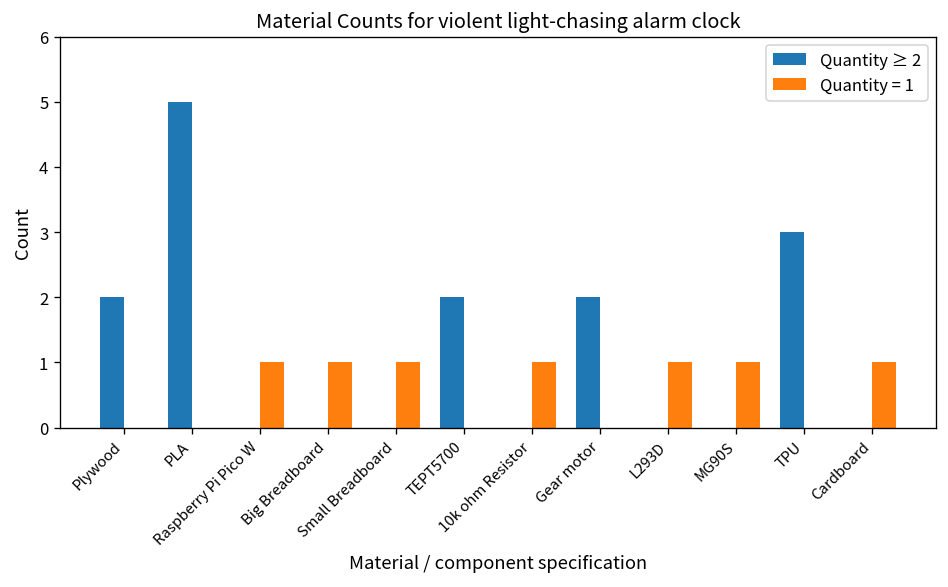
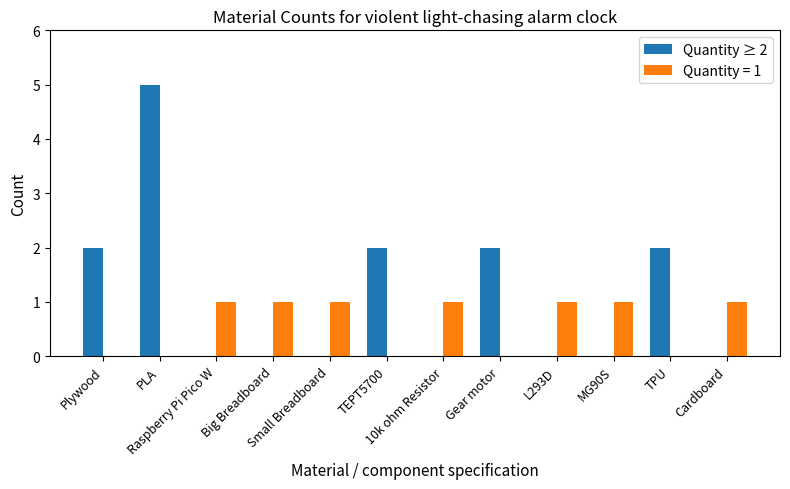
  {
    "Quantity ≥ 2": {
      "Plywood": 2,
      "PLA": 5,
      "Raspberry Pi Pico W": 0,
      "Big Breadboard": 0,
      "Small Breadboard": 0,
      "TEPT5700": 2,
      "10k ohm Resistor": 0,
      "Gear motor": 2,
      "L293D": 0,
      "MG90S": 0,
-     "TPU": 3,
+     "TPU": 2,
      "Cardboard": 0
    },
    "Quantity = 1": {
      "Plywood": 0,
      "PLA": 0,
      "Raspberry Pi Pico W": 1,
      "Big Breadboard": 1,
      "Small Breadboard": 1,
      "TEPT5700": 0,
      "10k ohm Resistor": 1,
      "Gear motor": 0,
      "L293D": 1,
      "MG90S": 1,
      "TPU": 0,
      "Cardboard": 1
    }
  }
